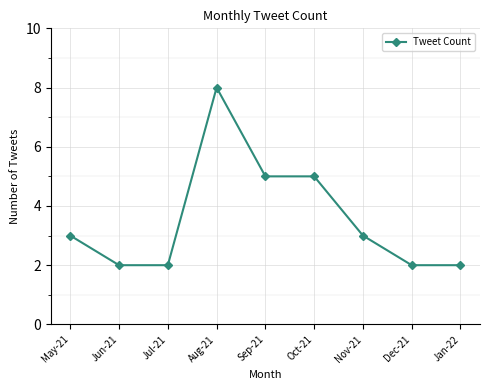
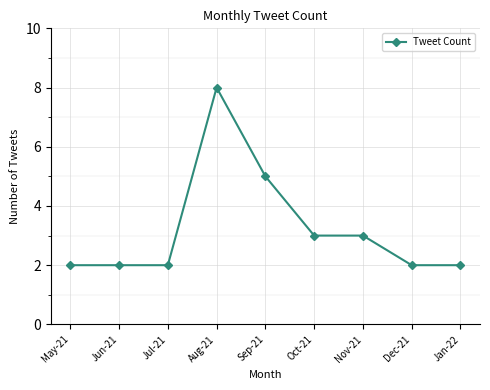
  {
-   "May-21": 3,
+   "May-21": 2,
    "Jun-21": 2,
    "Jul-21": 2,
    "Aug-21": 8,
    "Sep-21": 5,
-   "Oct-21": 5,
+   "Oct-21": 3,
    "Nov-21": 3,
    "Dec-21": 2,
    "Jan-22": 2
  }
